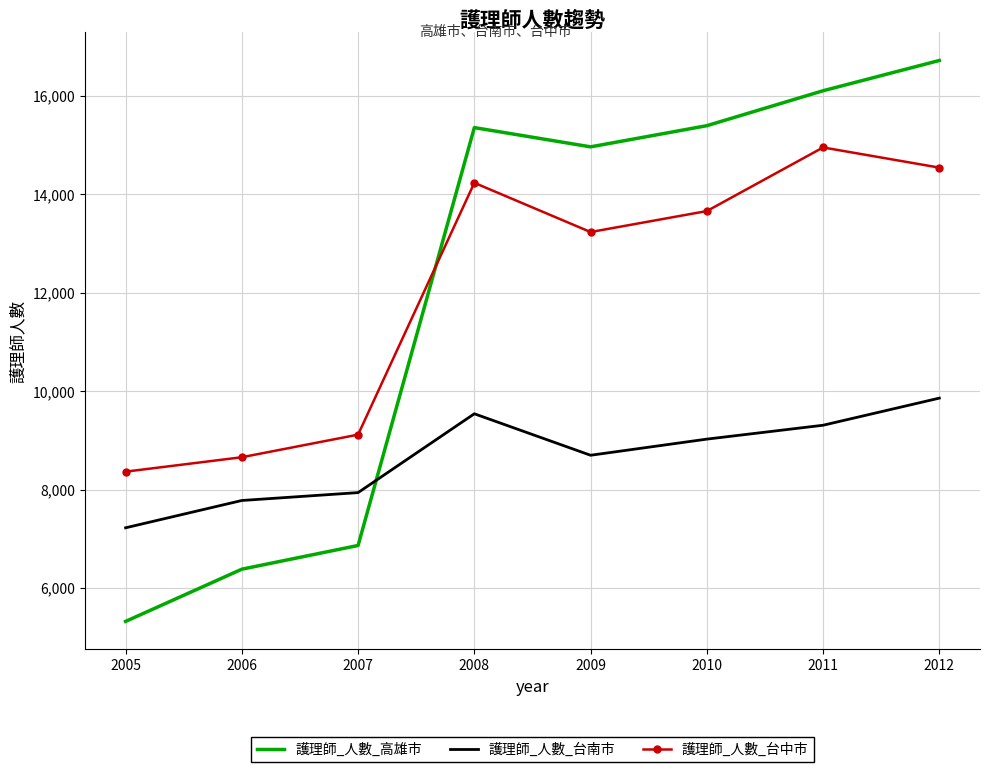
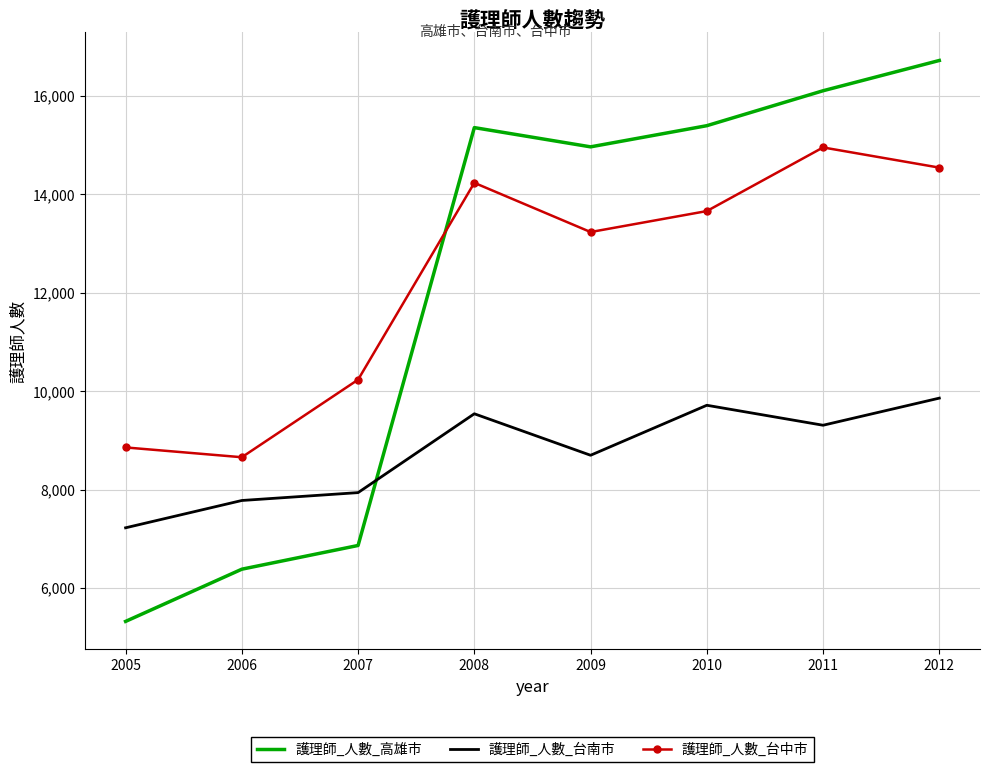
  {
    "護理師_人數_高雄市": {
      "2005": "5,300",
      "2006": "6,400",
      "2007": "6,900",
      "2008": "15,400",
      "2009": "15,000",
      "2010": "15,400",
      "2011": "16,100",
      "2012": "16,700"
    },
    "護理師_人數_台南市": {
      "2005": "7,200",
      "2006": "7,800",
      "2007": "7,900",
      "2008": "9,500",
      "2009": "8,700",
-     "2010": "9,000",
+     "2010": "9,700",
      "2011": "9,300",
      "2012": "9,900"
    },
    "護理師_人數_台中市": {
-     "2005": "8,400",
+     "2005": "8,900",
      "2006": "8,700",
-     "2007": "9,100",
+     "2007": "10,200",
      "2008": "14,200",
      "2009": "13,200",
      "2010": "13,700",
      "2011": "15,000",
      "2012": "14,500"
    }
  }
